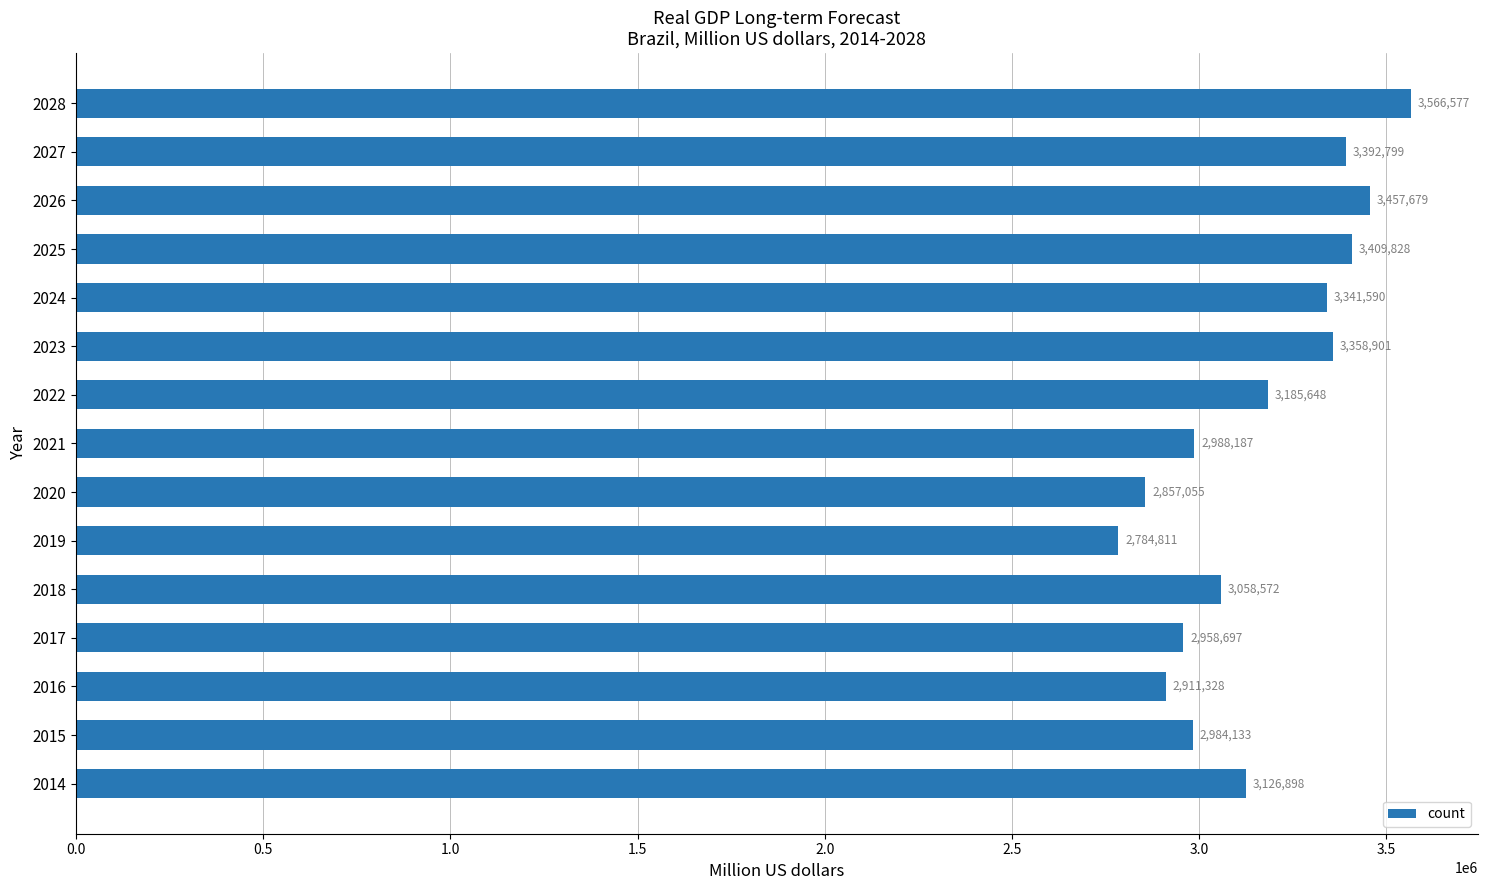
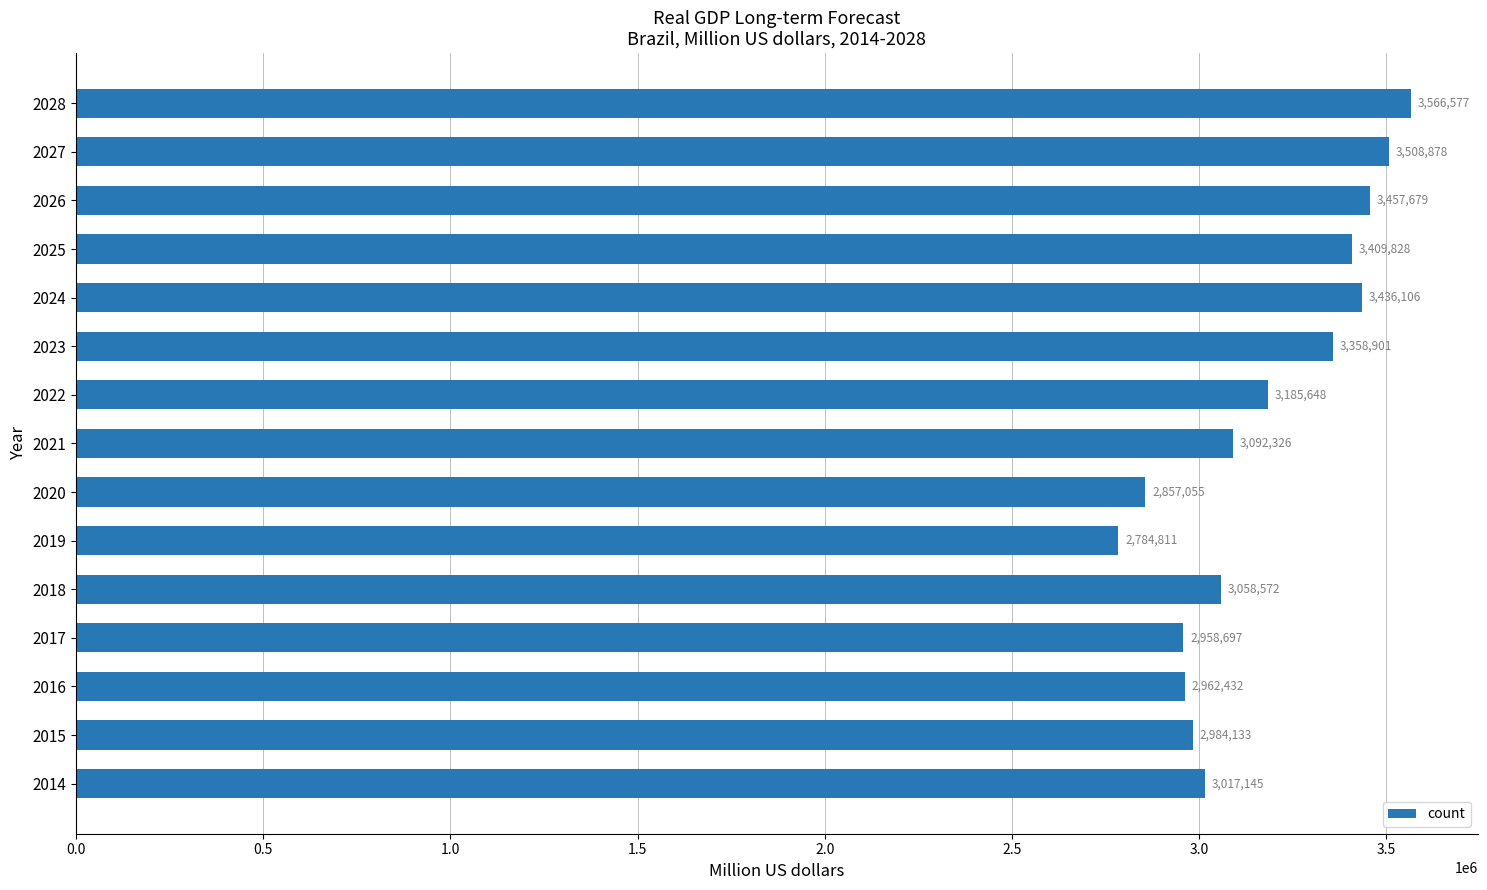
  {
    "2028": "3,566,577",
-   "2027": "3,392,799",
+   "2027": "3,508,878",
    "2026": "3,457,679",
    "2025": "3,409,828",
-   "2024": "3,341,590",
+   "2024": "3,436,106",
    "2023": "3,358,901",
    "2022": "3,185,648",
-   "2021": "2,988,187",
+   "2021": "3,092,326",
    "2020": "2,857,055",
    "2019": "2,784,811",
    "2018": "3,058,572",
    "2017": "2,958,697",
-   "2016": "2,911,328",
+   "2016": "2,962,432",
    "2015": "2,984,133",
-   "2014": "3,126,898"
+   "2014": "3,017,145"
  }
